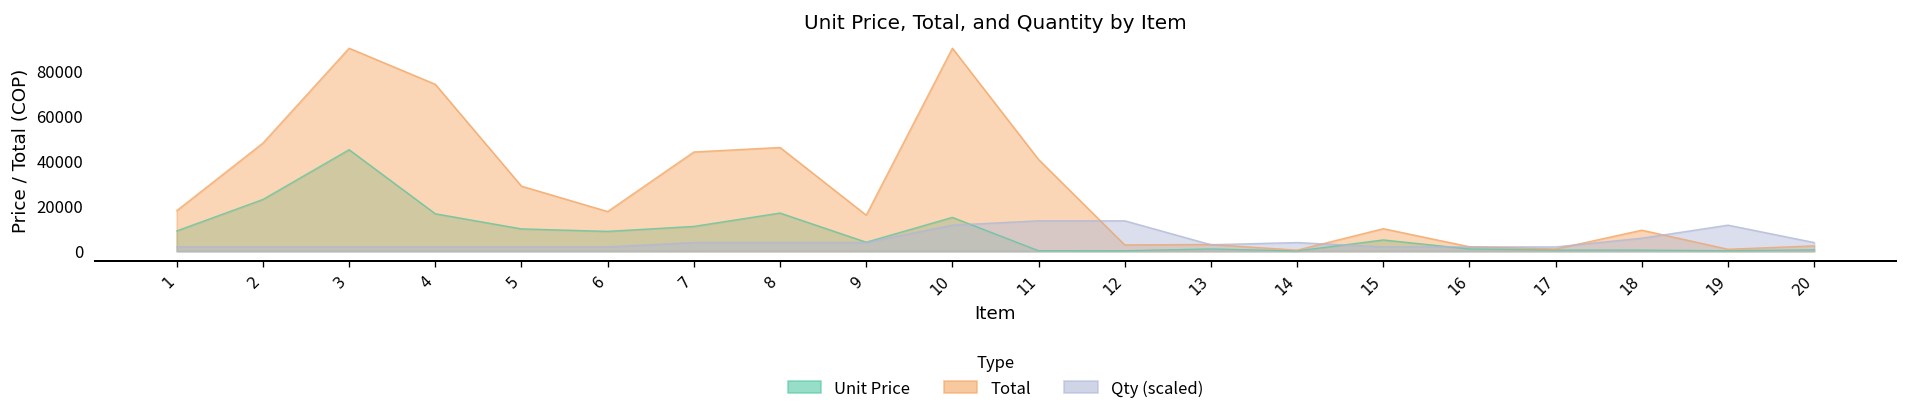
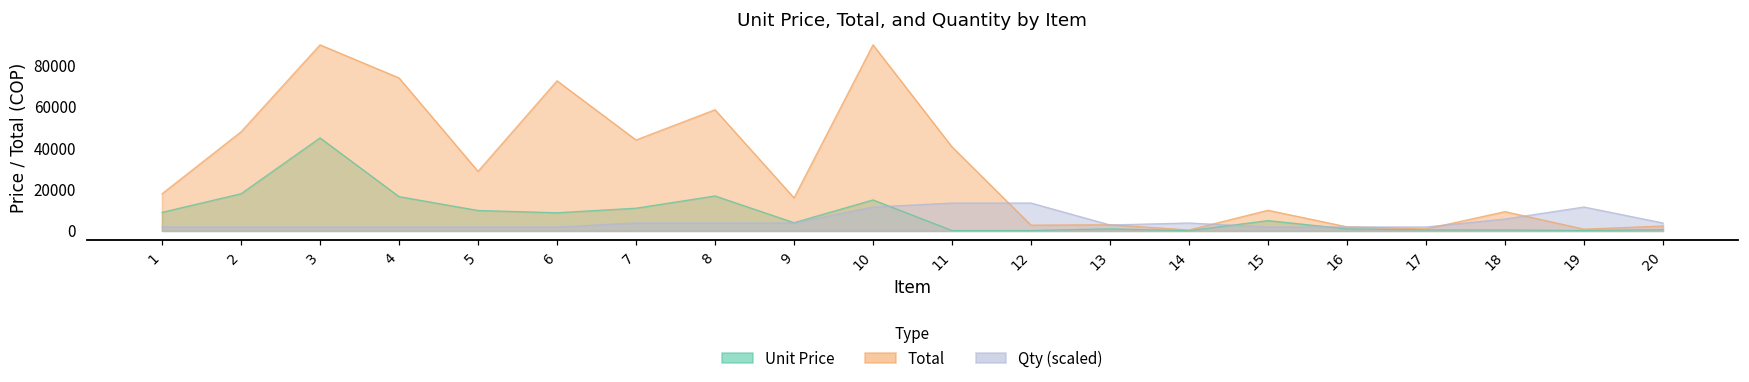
  {
    "Unit Price": {
      "1": 9000,
-     "2": 23000,
+     "2": 18000,
      "3": 45000,
      "4": 17000,
      "5": 10000,
      "6": 9000,
      "7": 11000,
      "8": 17000,
      "10": 15000,
      "11": 0,
      "12": 0,
      "13": 1000,
      "15": 5000,
      "18": 0,
      "20": 1000
    },
    "Total": {
      "1": 18000,
      "2": 48000,
      "3": 90000,
      "4": 74000,
      "5": 29000,
-     "6": 18000,
+     "6": 73000,
      "7": 44000,
-     "8": 46000,
+     "8": 59000,
      "9": 16000,
      "10": 90000,
      "11": 41000,
      "12": 3000,
      "15": 10000,
      "18": 9000,
      "20": 2000
    },
    "Qty (scaled)": {
      "1": 2000,
      "2": 2000,
      "3": 2000,
      "4": 2000,
      "5": 2000,
      "6": 2000,
      "7": 4000,
      "8": 4000,
      "10": 12000,
      "11": 14000,
      "12": 14000,
      "14": 4000,
      "15": 2000,
      "18": 6000,
      "19": 12000,
      "20": 4000
    }
  }
